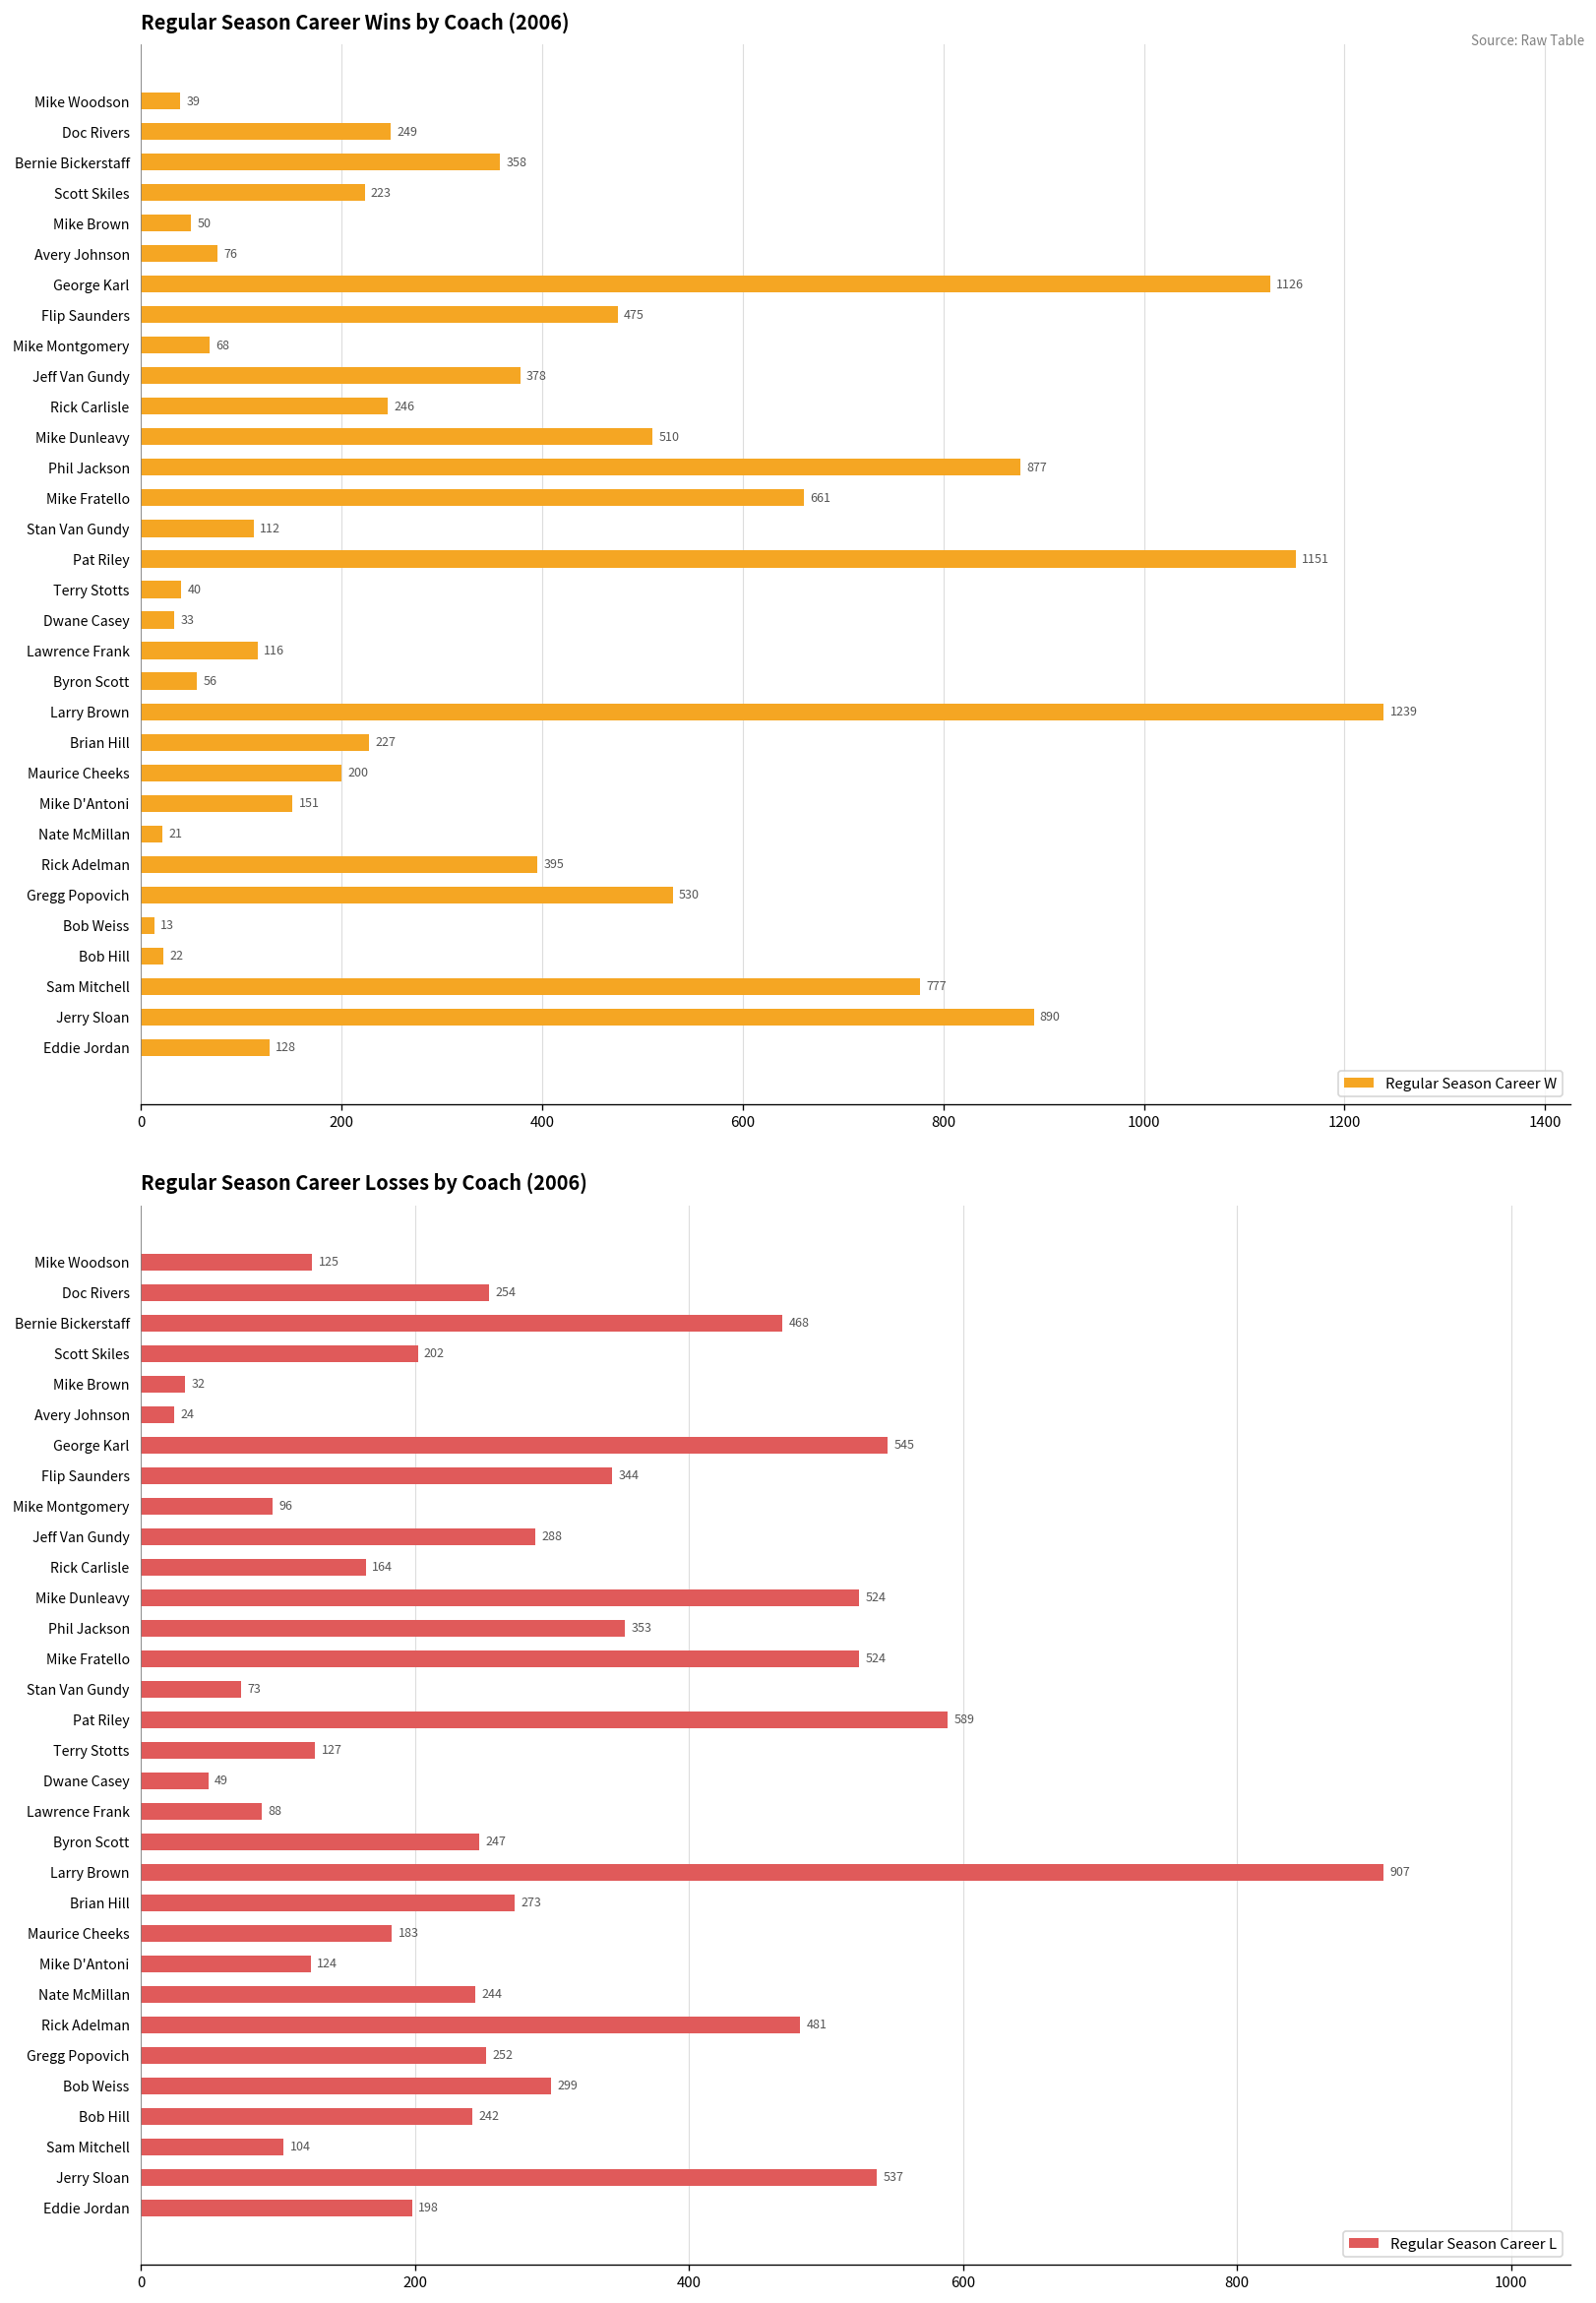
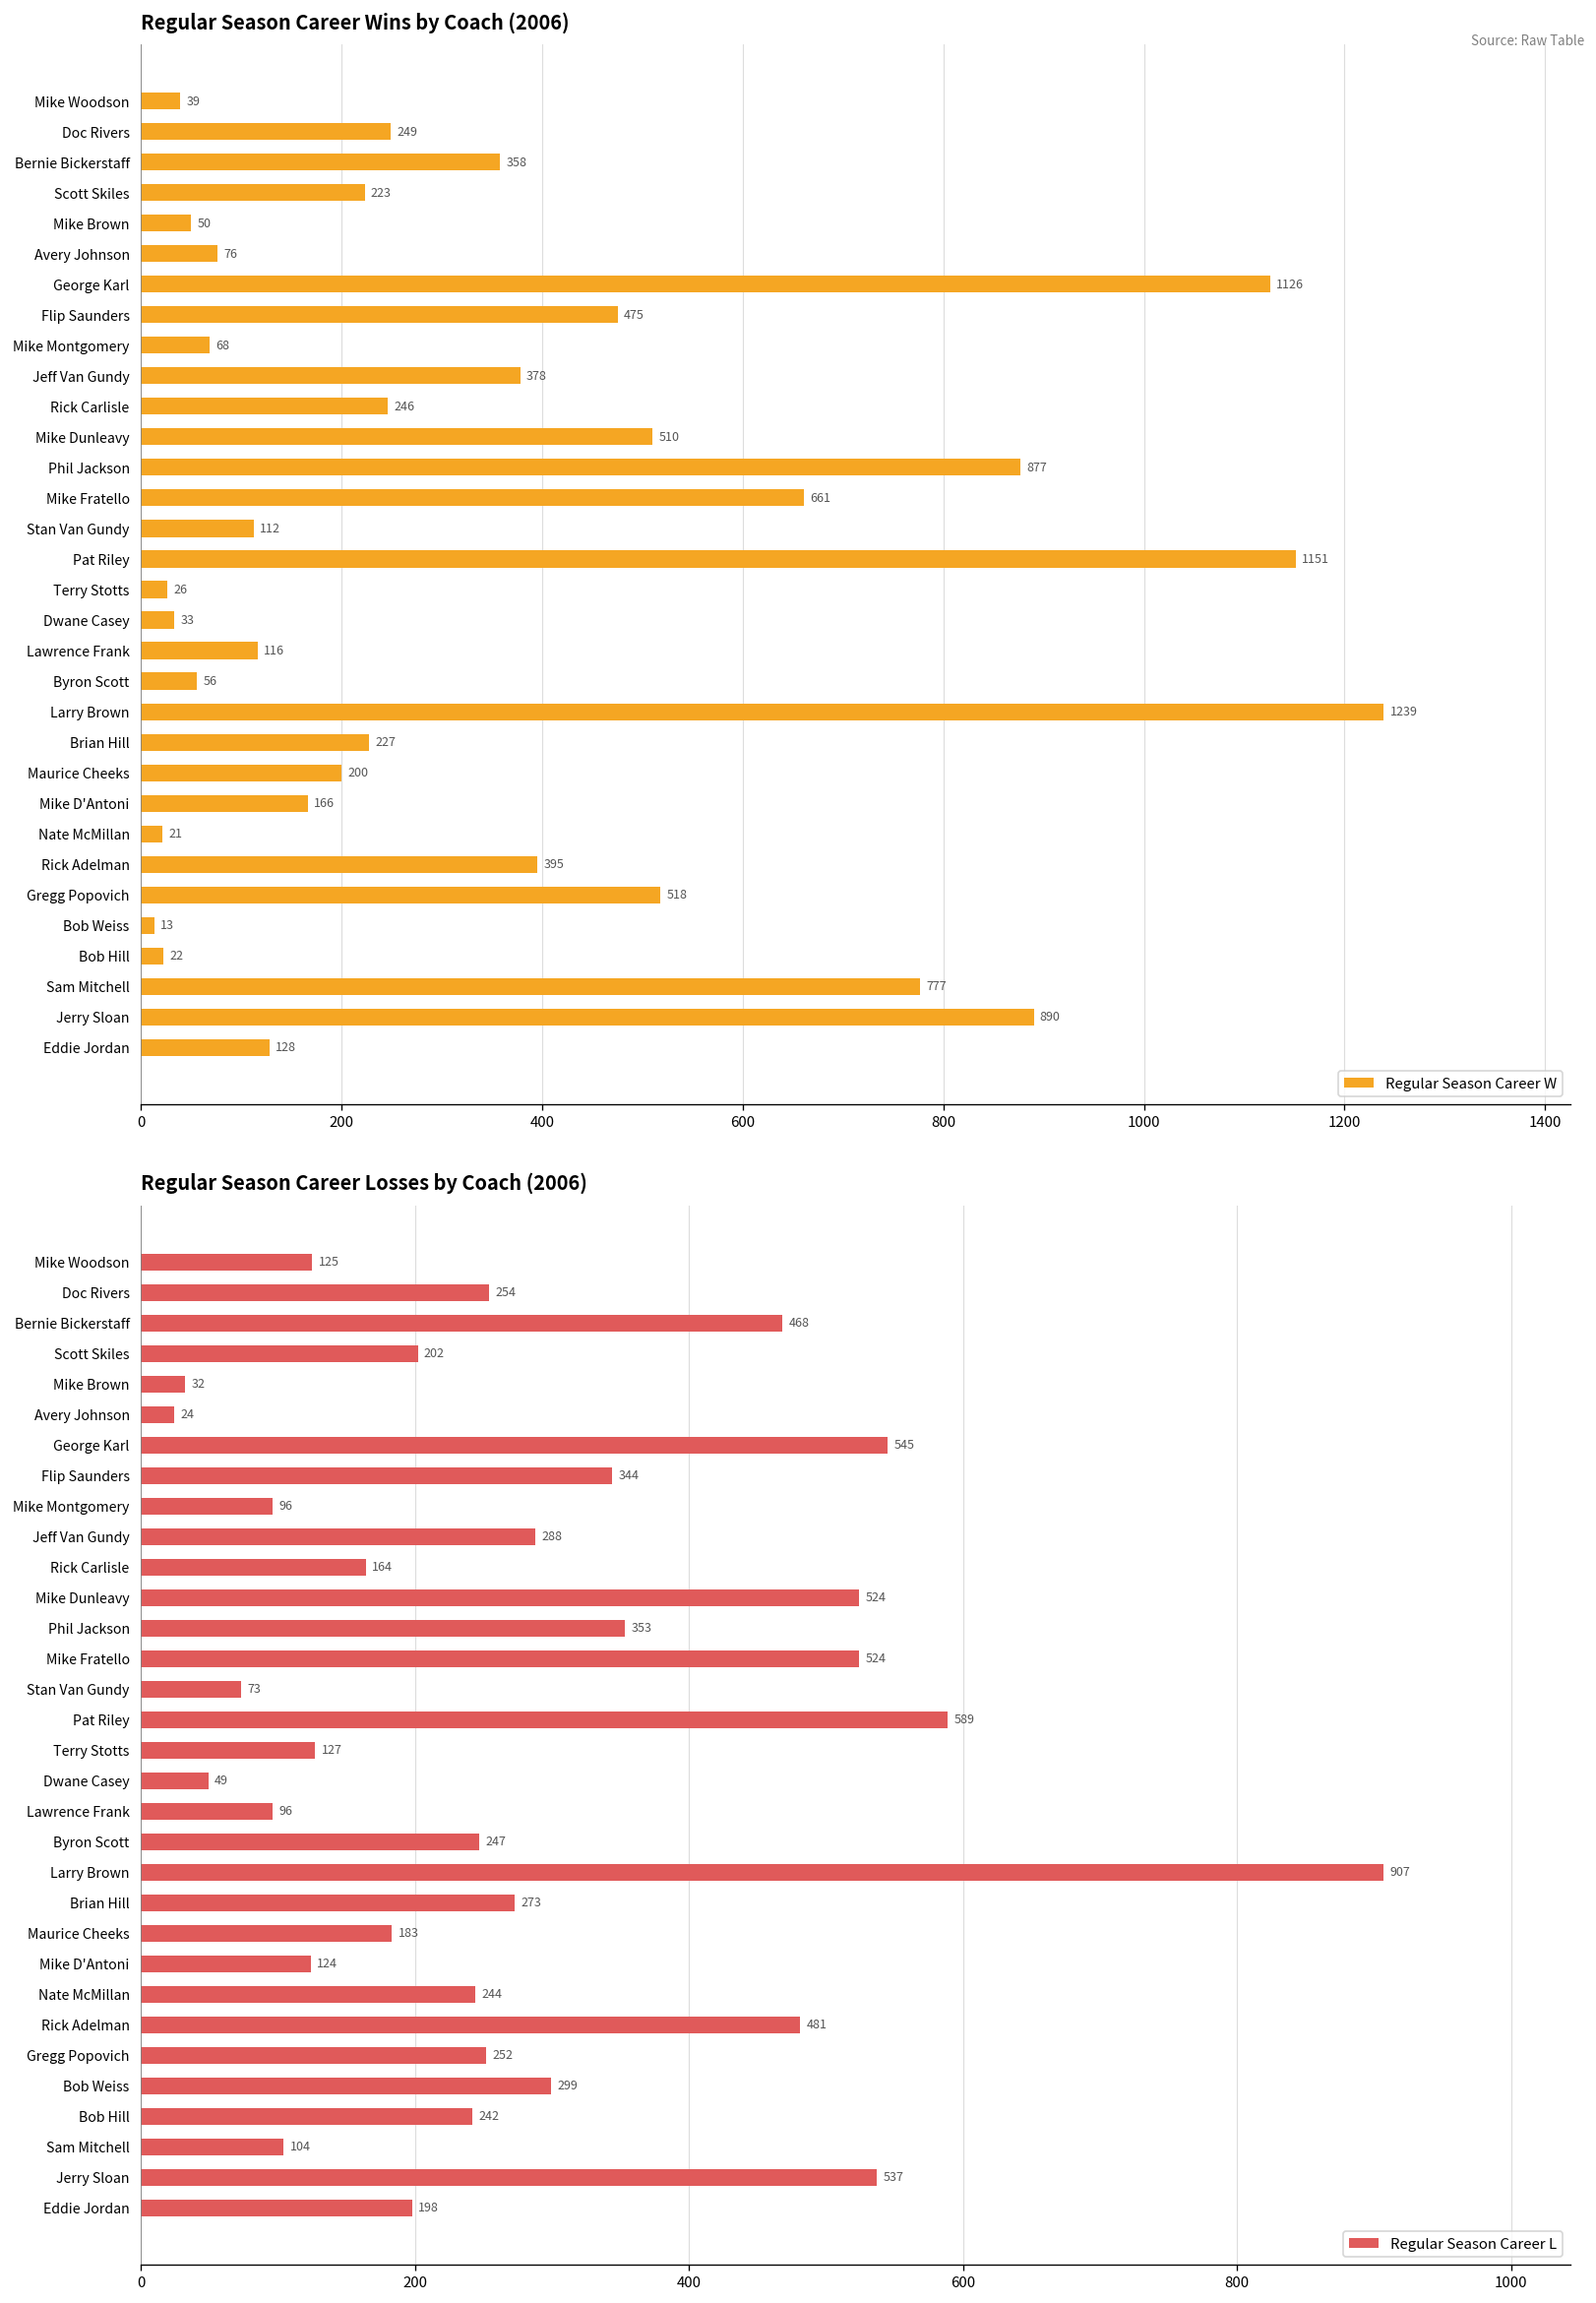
  {
    "Regular Season Career Wins by Coach (2006)": {
      "Mike Woodson": 39,
      "Doc Rivers": 249,
      "Bernie Bickerstaff": 358,
      "Scott Skiles": 223,
      "Mike Brown": 50,
      "Avery Johnson": 76,
      "George Karl": 1126,
      "Flip Saunders": 475,
      "Mike Montgomery": 68,
      "Jeff Van Gundy": 378,
      "Rick Carlisle": 246,
      "Mike Dunleavy": 510,
      "Phil Jackson": 877,
      "Mike Fratello": 661,
      "Stan Van Gundy": 112,
      "Pat Riley": 1151,
-     "Terry Stotts": 40,
+     "Terry Stotts": 26,
      "Dwane Casey": 33,
      "Lawrence Frank": 116,
      "Byron Scott": 56,
      "Larry Brown": 1239,
      "Brian Hill": 227,
      "Maurice Cheeks": 200,
-     "Mike D'Antoni": 151,
+     "Mike D'Antoni": 166,
      "Nate McMillan": 21,
      "Rick Adelman": 395,
-     "Gregg Popovich": 530,
+     "Gregg Popovich": 518,
      "Bob Weiss": 13,
      "Bob Hill": 22,
      "Sam Mitchell": 777,
      "Jerry Sloan": 890,
      "Eddie Jordan": 128
    },
    "Regular Season Career Losses by Coach (2006)": {
      "Mike Woodson": 125,
      "Doc Rivers": 254,
      "Bernie Bickerstaff": 468,
      "Scott Skiles": 202,
      "Mike Brown": 32,
      "Avery Johnson": 24,
      "George Karl": 545,
      "Flip Saunders": 344,
      "Mike Montgomery": 96,
      "Jeff Van Gundy": 288,
      "Rick Carlisle": 164,
      "Mike Dunleavy": 524,
      "Phil Jackson": 353,
      "Mike Fratello": 524,
      "Stan Van Gundy": 73,
      "Pat Riley": 589,
      "Terry Stotts": 127,
      "Dwane Casey": 49,
-     "Lawrence Frank": 88,
+     "Lawrence Frank": 96,
      "Byron Scott": 247,
      "Larry Brown": 907,
      "Brian Hill": 273,
      "Maurice Cheeks": 183,
      "Mike D'Antoni": 124,
      "Nate McMillan": 244,
      "Rick Adelman": 481,
      "Gregg Popovich": 252,
      "Bob Weiss": 299,
      "Bob Hill": 242,
      "Sam Mitchell": 104,
      "Jerry Sloan": 537,
      "Eddie Jordan": 198
    }
  }
